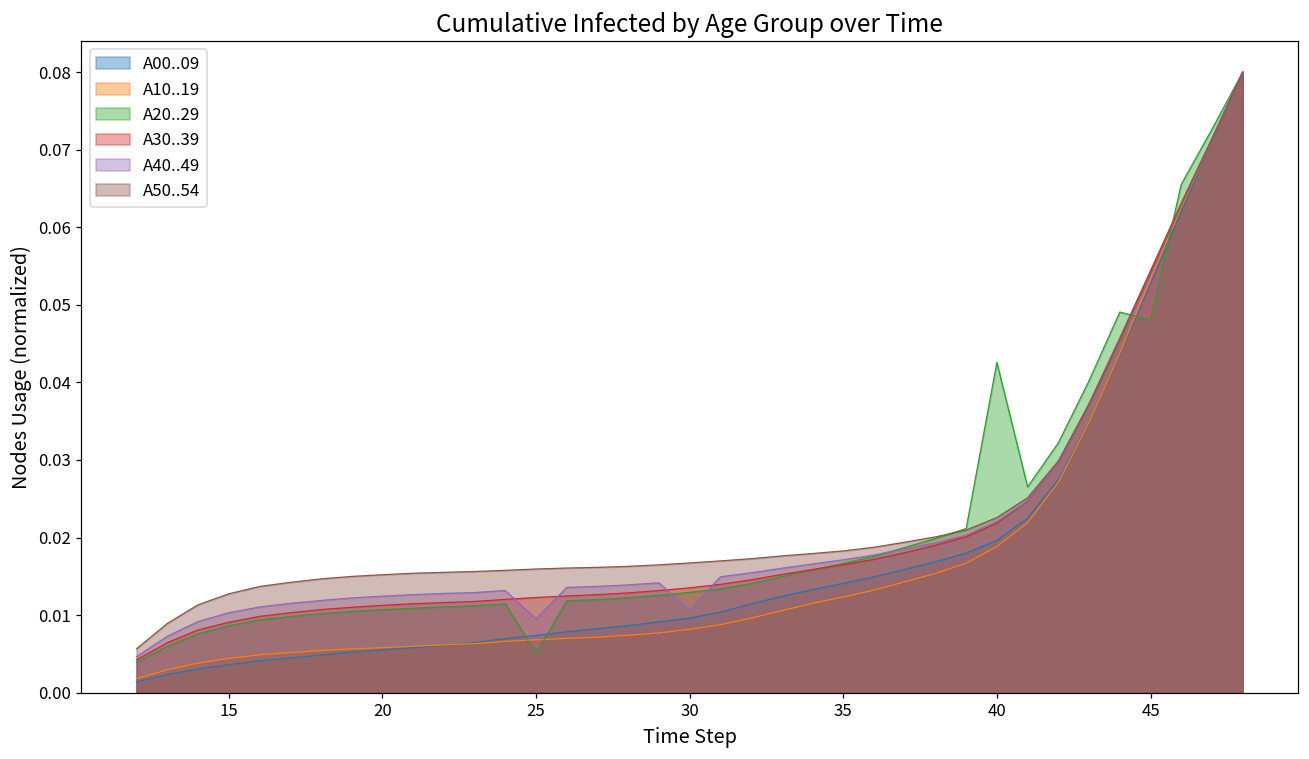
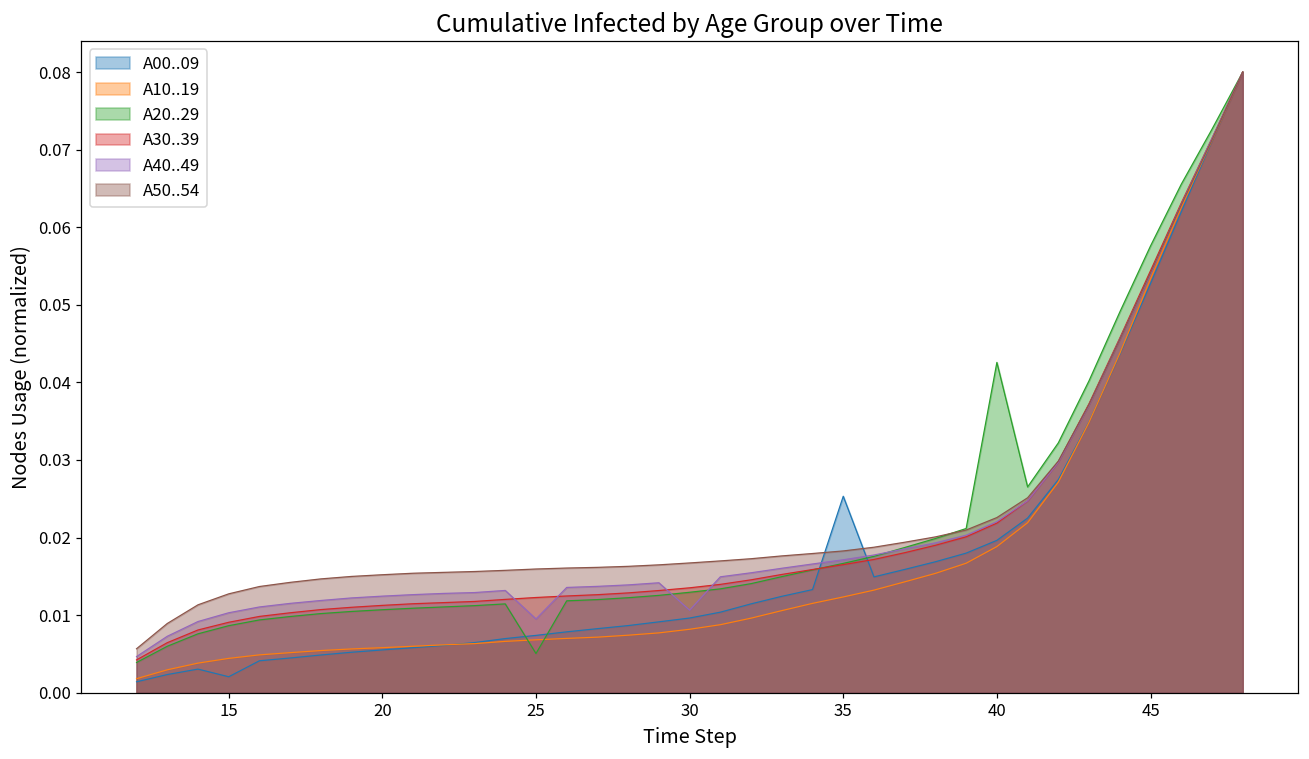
  {
    "A00..09": {
-     "15": 0.004,
+     "15": 0.002,
      "25": 0.007,
      "30": 0.010,
-     "35": 0.014,
+     "35": 0.025,
      "40": 0.020,
      "45": 0.053
    },
    "A20..29": {
      "15": 0.009,
      "20": 0.011,
      "25": 0.005,
      "30": 0.013,
      "40": 0.043,
-     "45": 0.048
+     "45": 0.058
    },
    "A40..49": {
      "15": 0.010,
      "20": 0.012,
      "25": 0.010,
      "30": 0.011,
      "35": 0.017
    }
  }
